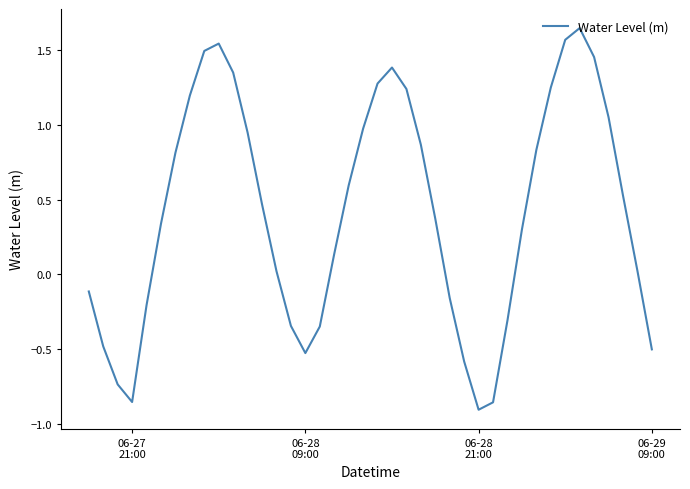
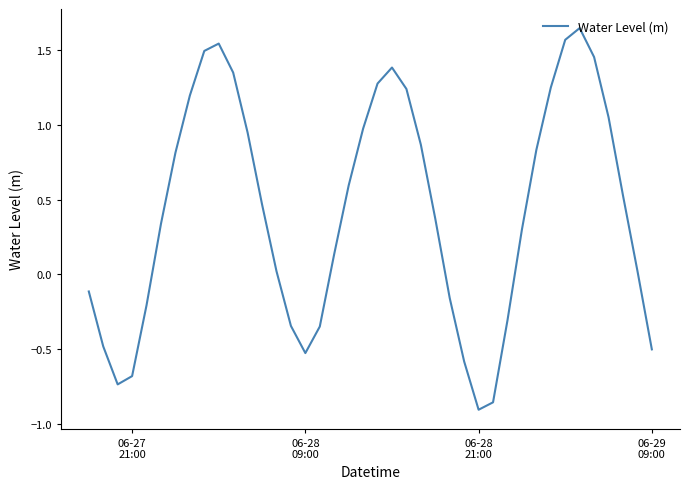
  {
-   "06-27 21:00": -0.85,
+   "06-27 21:00": -0.68,
    "06-28 09:00": -0.52,
    "06-28 21:00": -0.90,
    "06-29 09:00": -0.50
  }
